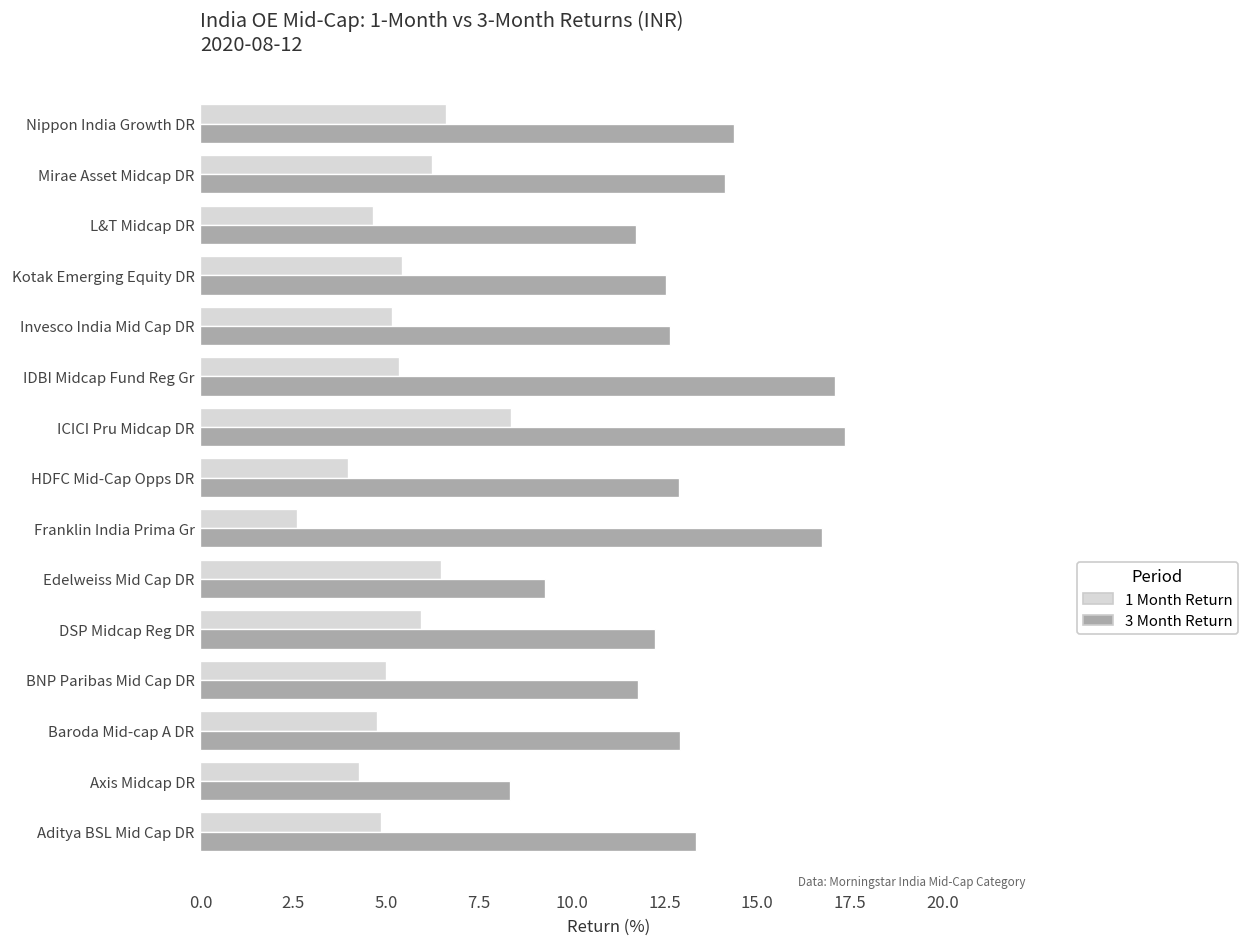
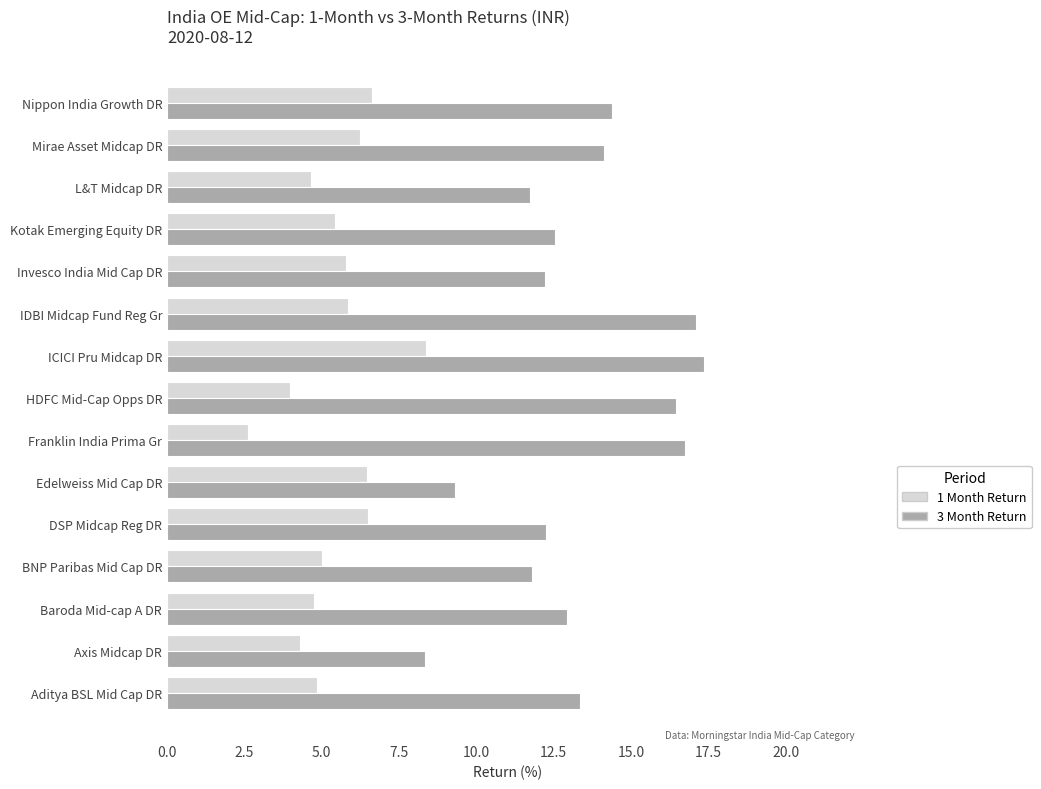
  {
    "1 Month Return": {
      "Nippon India Growth DR": 6.6,
      "Mirae Asset Midcap DR": 6.2,
      "L&T Midcap DR": 4.7,
      "Kotak Emerging Equity DR": 5.4,
-     "Invesco India Mid Cap DR": 5.2,
-     "IDBI Midcap Fund Reg Gr": 5.3,
+     "Invesco India Mid Cap DR": 5.8,
+     "IDBI Midcap Fund Reg Gr": 5.8,
      "ICICI Pru Midcap DR": 8.4,
      "HDFC Mid-Cap Opps DR": 4.0,
      "Franklin India Prima Gr": 2.6,
      "Edelweiss Mid Cap DR": 6.5,
-     "DSP Midcap Reg DR": 5.9,
+     "DSP Midcap Reg DR": 6.5,
      "BNP Paribas Mid Cap DR": 5.0,
      "Baroda Mid-cap A DR": 4.7,
      "Axis Midcap DR": 4.3,
      "Aditya BSL Mid Cap DR": 4.9
    },
    "3 Month Return": {
      "Nippon India Growth DR": 14.4,
      "Mirae Asset Midcap DR": 14.1,
      "L&T Midcap DR": 11.7,
      "Kotak Emerging Equity DR": 12.5,
-     "Invesco India Mid Cap DR": 12.6,
+     "Invesco India Mid Cap DR": 12.2,
      "IDBI Midcap Fund Reg Gr": 17.1,
      "ICICI Pru Midcap DR": 17.4,
-     "HDFC Mid-Cap Opps DR": 12.9,
+     "HDFC Mid-Cap Opps DR": 16.4,
      "Franklin India Prima Gr": 16.8,
      "Edelweiss Mid Cap DR": 9.3,
      "DSP Midcap Reg DR": 12.2,
      "BNP Paribas Mid Cap DR": 11.8,
      "Baroda Mid-cap A DR": 12.9,
      "Axis Midcap DR": 8.3,
      "Aditya BSL Mid Cap DR": 13.3
    }
  }
